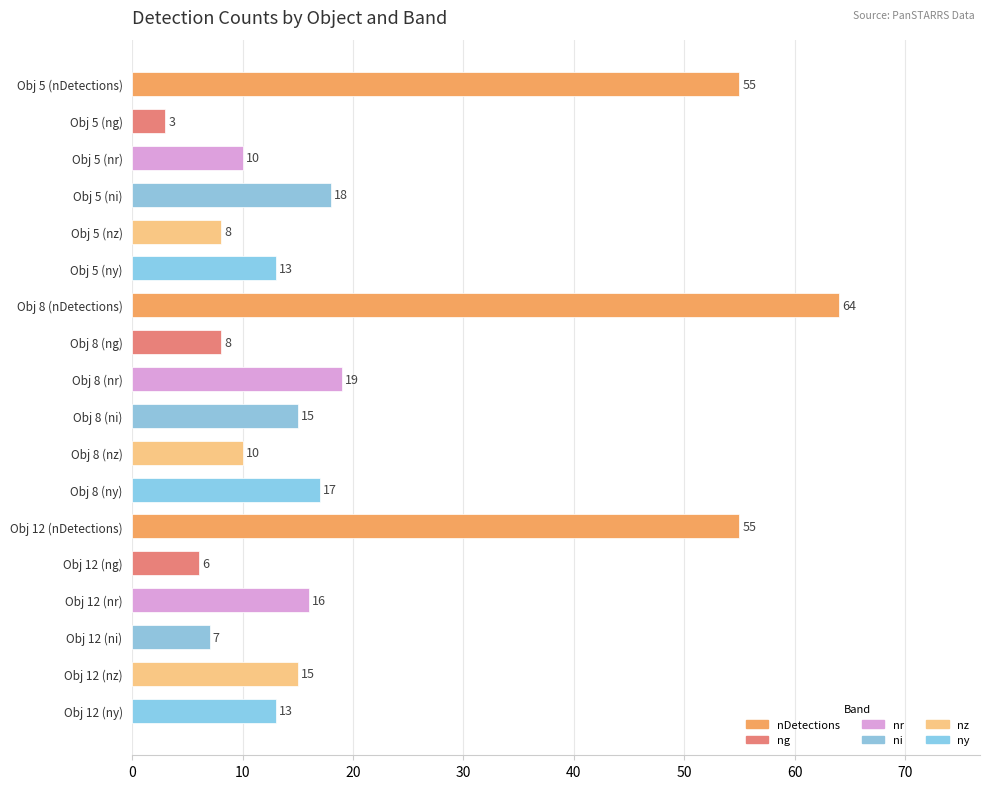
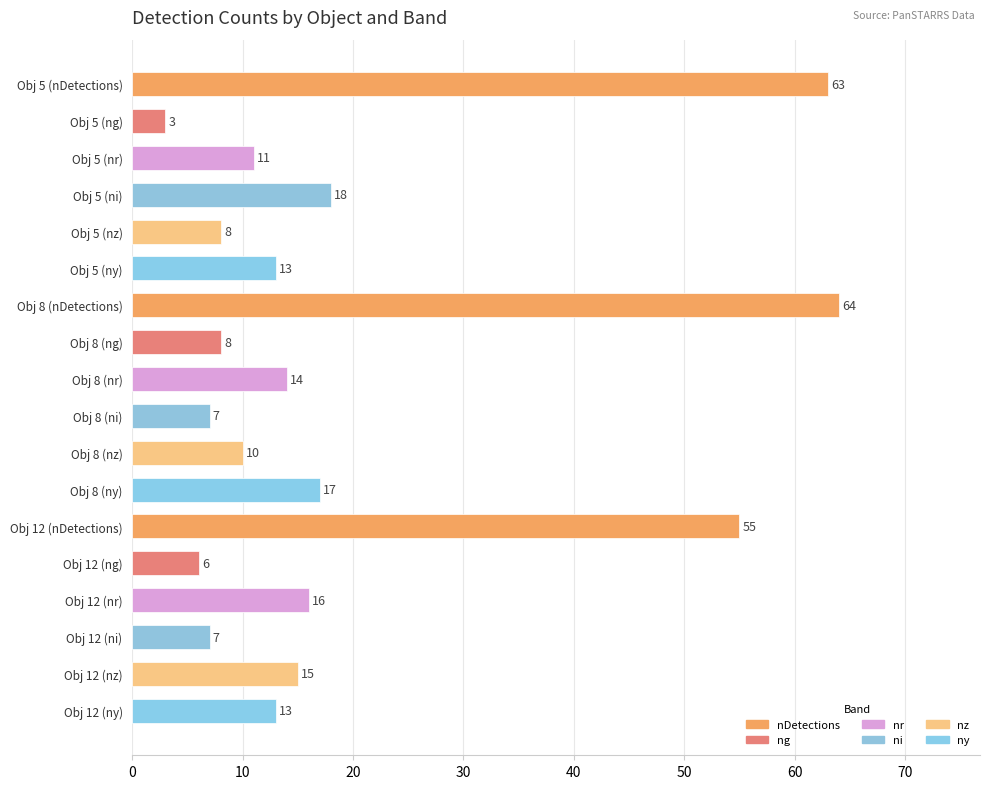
  {
-   "Obj 5 (nDetections)": 55,
+   "Obj 5 (nDetections)": 63,
    "Obj 5 (ng)": 3,
-   "Obj 5 (nr)": 10,
+   "Obj 5 (nr)": 11,
    "Obj 5 (ni)": 18,
    "Obj 5 (nz)": 8,
    "Obj 5 (ny)": 13,
    "Obj 8 (nDetections)": 64,
    "Obj 8 (ng)": 8,
-   "Obj 8 (nr)": 19,
-   "Obj 8 (ni)": 15,
+   "Obj 8 (nr)": 14,
+   "Obj 8 (ni)": 7,
    "Obj 8 (nz)": 10,
    "Obj 8 (ny)": 17,
    "Obj 12 (nDetections)": 55,
    "Obj 12 (ng)": 6,
    "Obj 12 (nr)": 16,
    "Obj 12 (ni)": 7,
    "Obj 12 (nz)": 15,
    "Obj 12 (ny)": 13
  }
